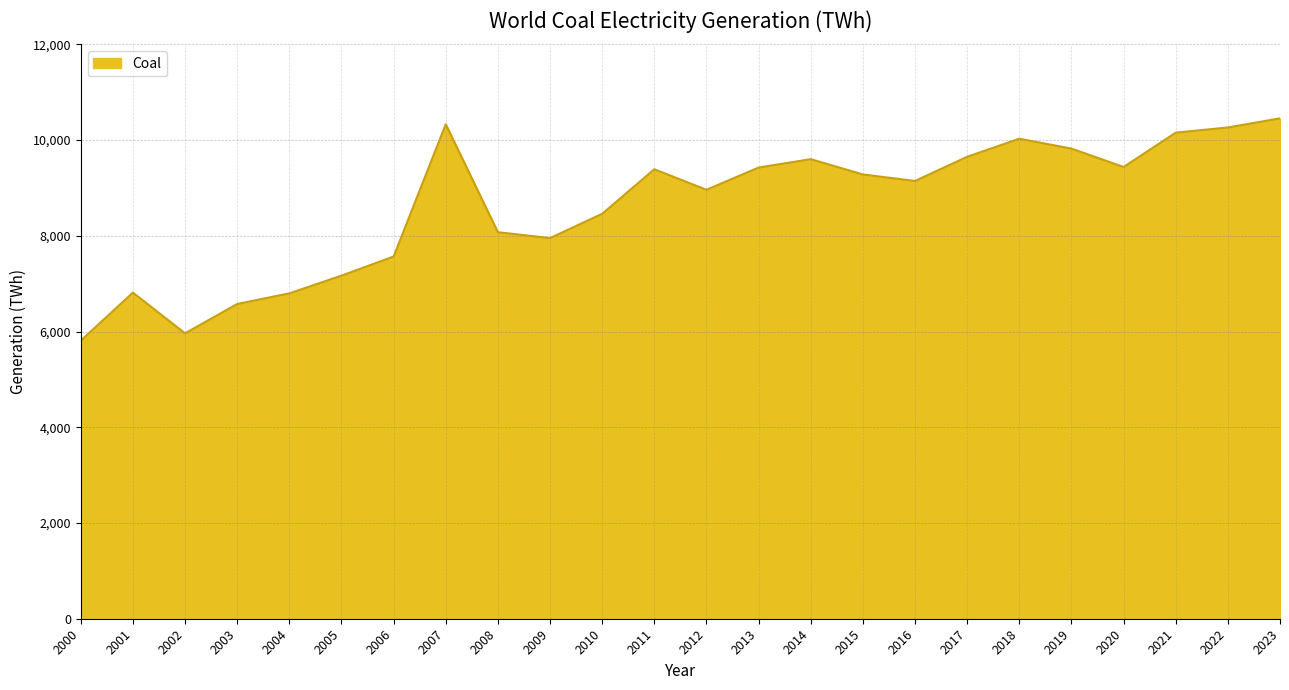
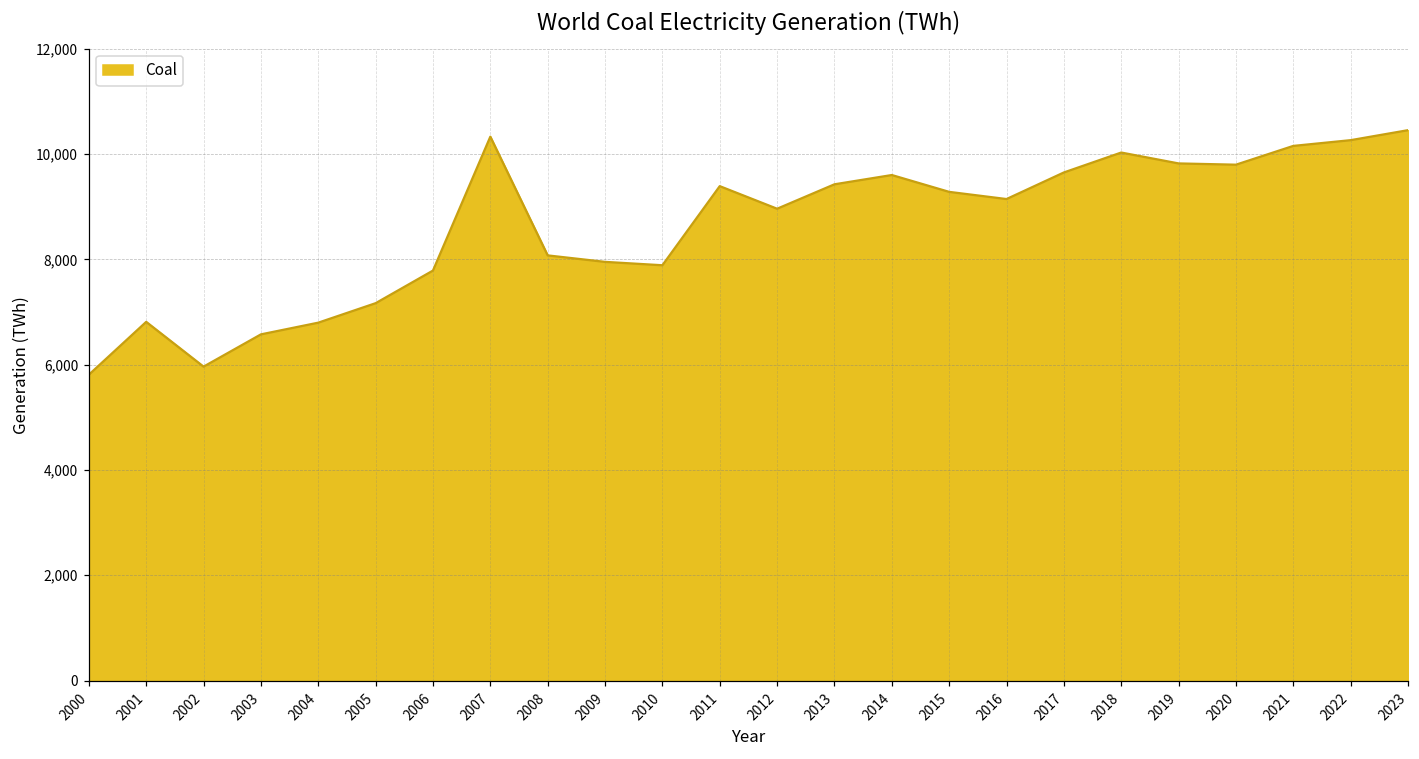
  {
    "2000": "5,800",
    "2001": "6,800",
    "2002": "6,000",
    "2003": "6,600",
    "2004": "6,800",
    "2005": "7,200",
-   "2006": "7,600",
+   "2006": "7,800",
    "2007": "10,300",
    "2008": "8,100",
    "2009": "8,000",
-   "2010": "8,500",
+   "2010": "7,900",
    "2011": "9,400",
    "2012": "9,000",
    "2013": "9,400",
    "2014": "9,600",
    "2015": "9,300",
    "2016": "9,100",
    "2017": "9,600",
    "2018": "10,000",
    "2019": "9,800",
-   "2020": "9,400",
+   "2020": "9,800",
    "2021": "10,200",
    "2022": "10,300",
    "2023": "10,500"
  }
